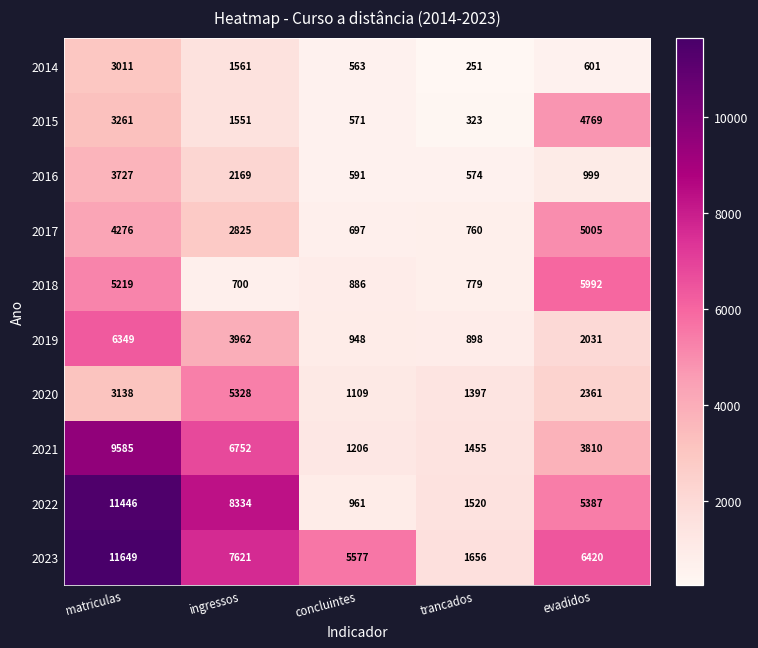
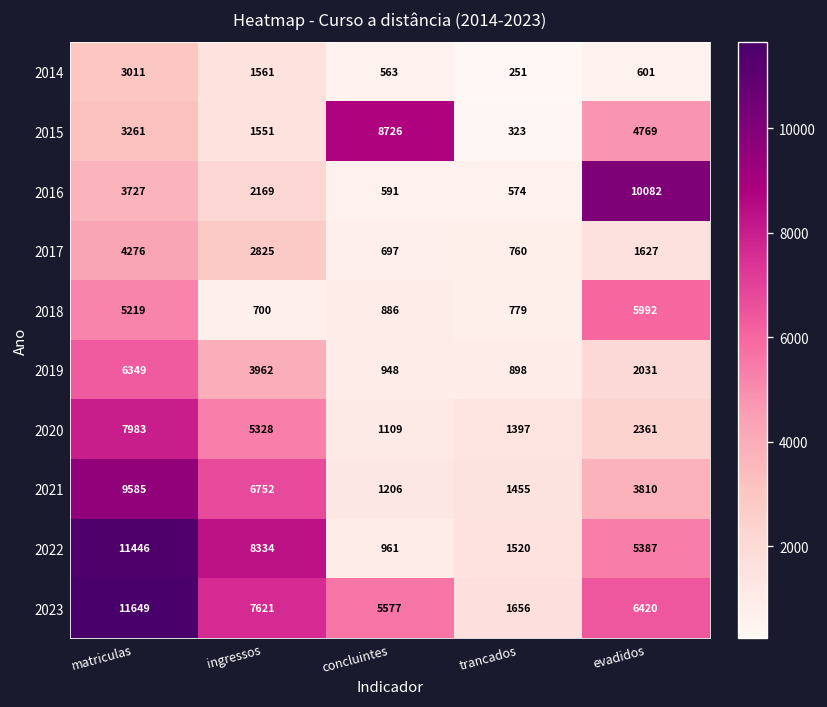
  {
    "2014": {
      "matriculas": 3011,
      "ingressos": 1561,
      "concluintes": 563,
      "trancados": 251,
      "evadidos": 601
    },
    "2015": {
      "matriculas": 3261,
      "ingressos": 1551,
-     "concluintes": 571,
+     "concluintes": 8726,
      "trancados": 323,
      "evadidos": 4769
    },
    "2016": {
      "matriculas": 3727,
      "ingressos": 2169,
      "concluintes": 591,
      "trancados": 574,
-     "evadidos": 999
+     "evadidos": 10082
    },
    "2017": {
      "matriculas": 4276,
      "ingressos": 2825,
      "concluintes": 697,
      "trancados": 760,
-     "evadidos": 5005
+     "evadidos": 1627
    },
    "2018": {
      "matriculas": 5219,
      "ingressos": 700,
      "concluintes": 886,
      "trancados": 779,
      "evadidos": 5992
    },
    "2019": {
      "matriculas": 6349,
      "ingressos": 3962,
      "concluintes": 948,
      "trancados": 898,
      "evadidos": 2031
    },
    "2020": {
-     "matriculas": 3138,
+     "matriculas": 7983,
      "ingressos": 5328,
      "concluintes": 1109,
      "trancados": 1397,
      "evadidos": 2361
    },
    "2021": {
      "matriculas": 9585,
      "ingressos": 6752,
      "concluintes": 1206,
      "trancados": 1455,
      "evadidos": 3810
    },
    "2022": {
      "matriculas": 11446,
      "ingressos": 8334,
      "concluintes": 961,
      "trancados": 1520,
      "evadidos": 5387
    },
    "2023": {
      "matriculas": 11649,
      "ingressos": 7621,
      "concluintes": 5577,
      "trancados": 1656,
      "evadidos": 6420
    }
  }
